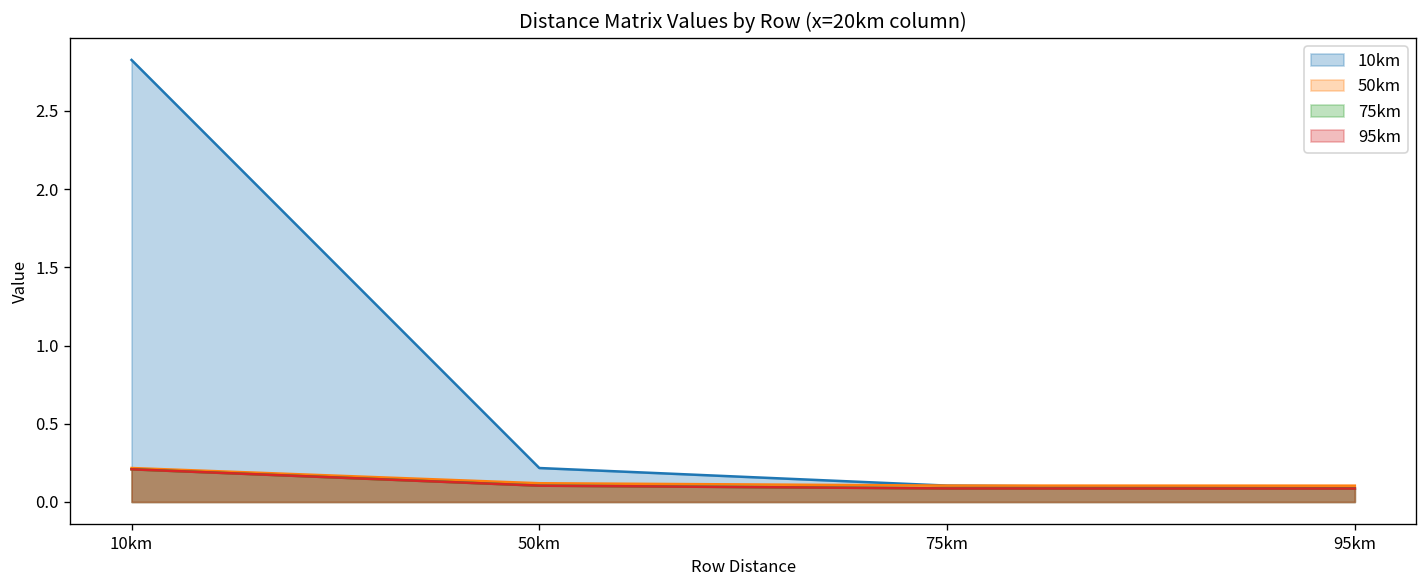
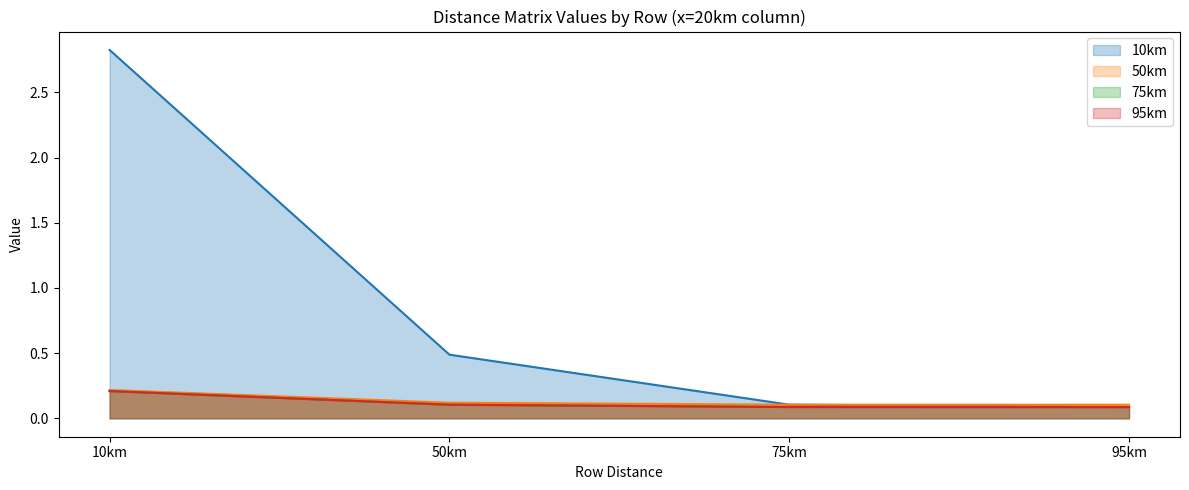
  {
    "10km": {
      "10km": 2.83,
-     "50km": 0.22
+     "50km": 0.49
    }
  }
